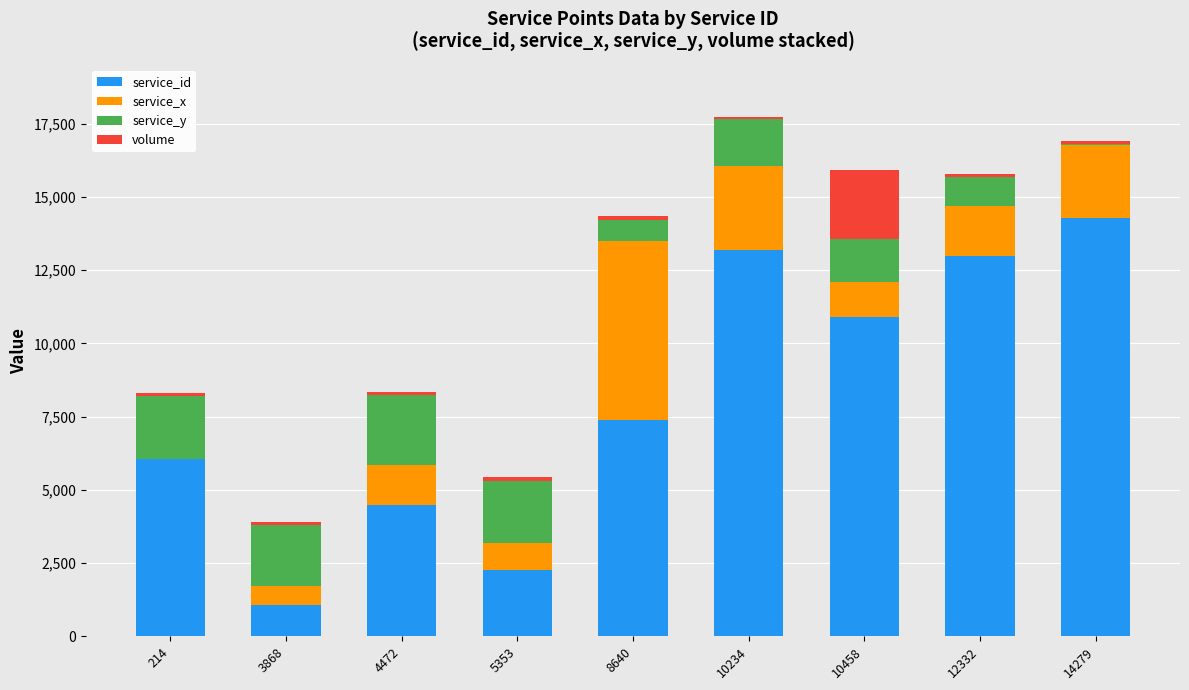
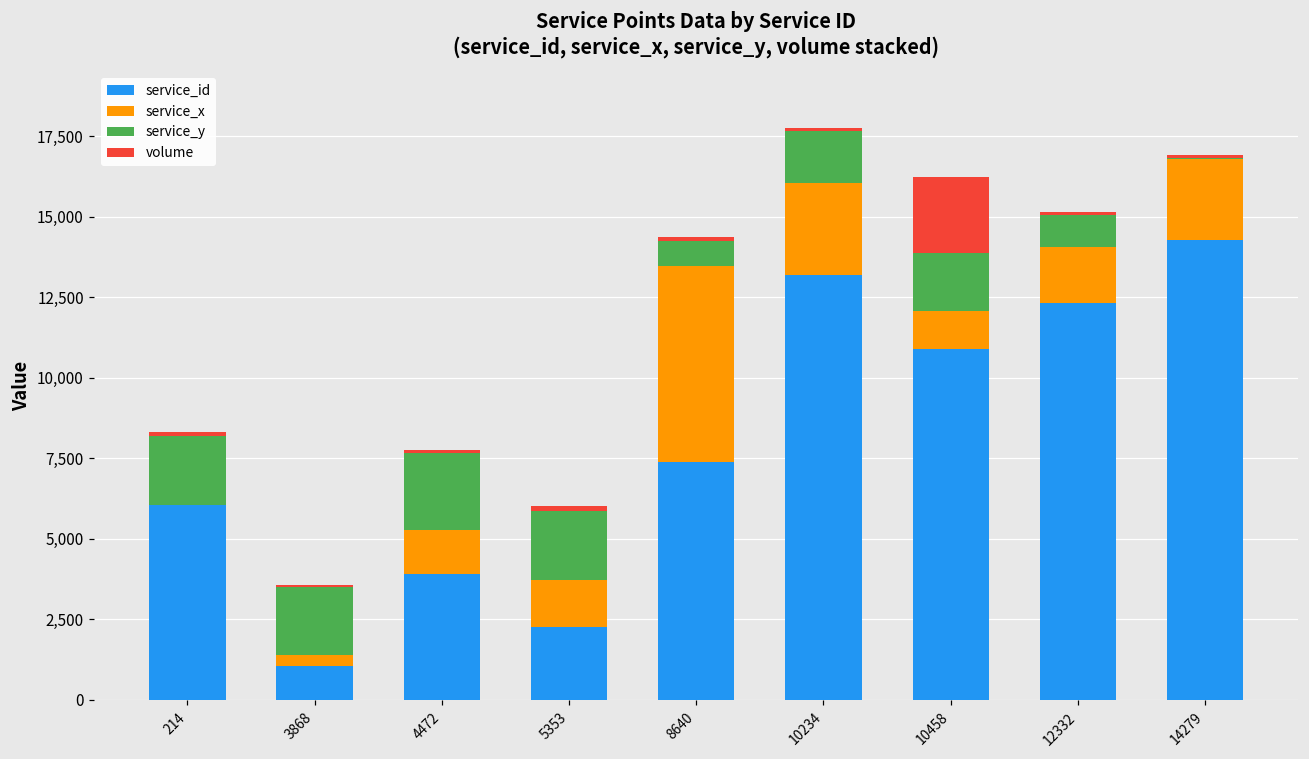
  {
    "service_id": {
      "214": "6,100",
      "3868": "1,100",
-     "4472": "4,500",
+     "4472": "3,900",
      "5353": "2,300",
      "8640": "7,400",
      "10234": "13,200",
      "10458": "10,900",
-     "12332": "13,000",
+     "12332": "12,300",
      "14279": "14,300"
    },
    "service_x": {
      "214": "0",
-     "3868": "700",
+     "3868": "300",
      "4472": "1,400",
-     "5353": "900",
+     "5353": "1,500",
      "8640": "6,100",
      "10234": "2,900",
      "10458": "1,200",
      "12332": "1,700",
      "14279": "2,500"
    },
    "service_y": {
      "214": "2,100",
      "3868": "2,100",
      "4472": "2,400",
      "5353": "2,100",
      "8640": "800",
      "10234": "1,600",
-     "10458": "1,500",
+     "10458": "1,800",
      "12332": "1,000"
    },
    "volume": {
      "214": "100",
      "4472": "100",
      "5353": "100",
      "8640": "100",
      "10234": "100",
      "10458": "2,300",
      "14279": "100"
    }
  }
